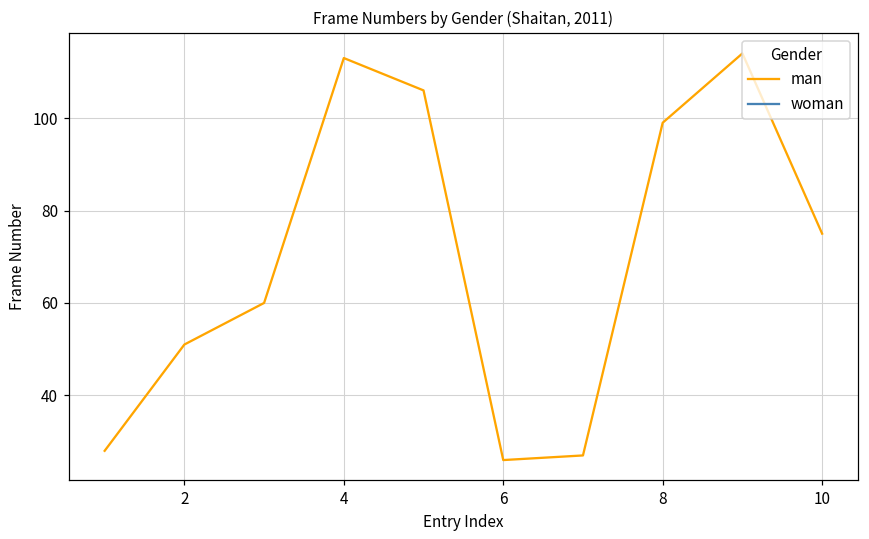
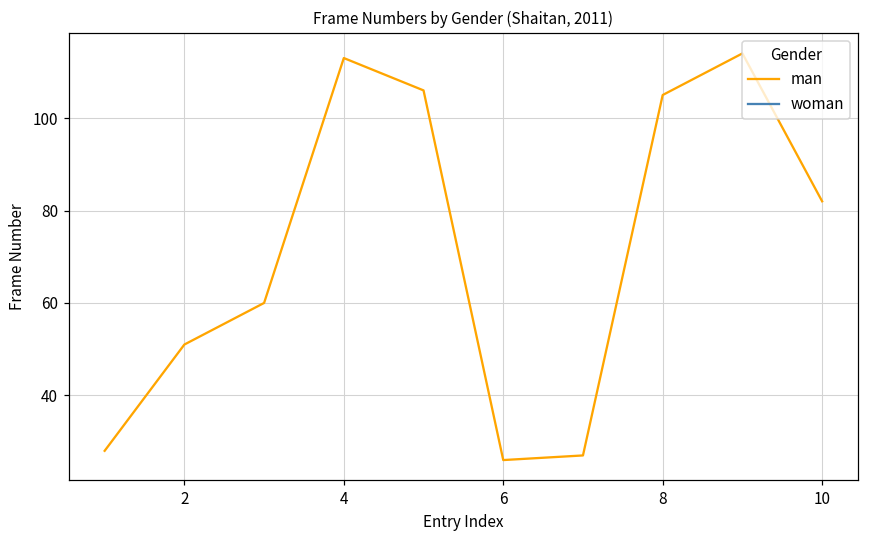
  {
    "man": {
      "2": 51,
      "4": 113,
      "6": 26,
-     "8": 99,
-     "10": 75
+     "8": 105,
+     "10": 82
    }
  }
